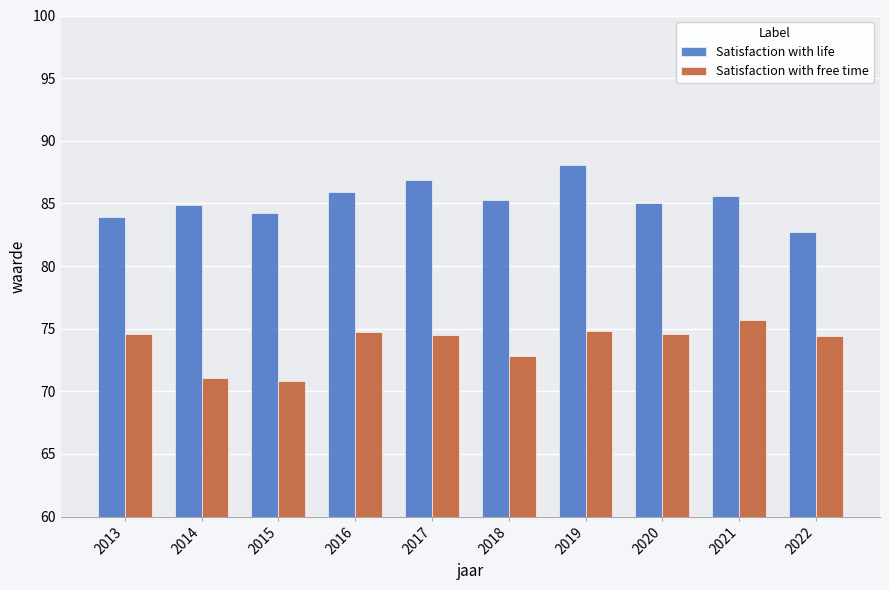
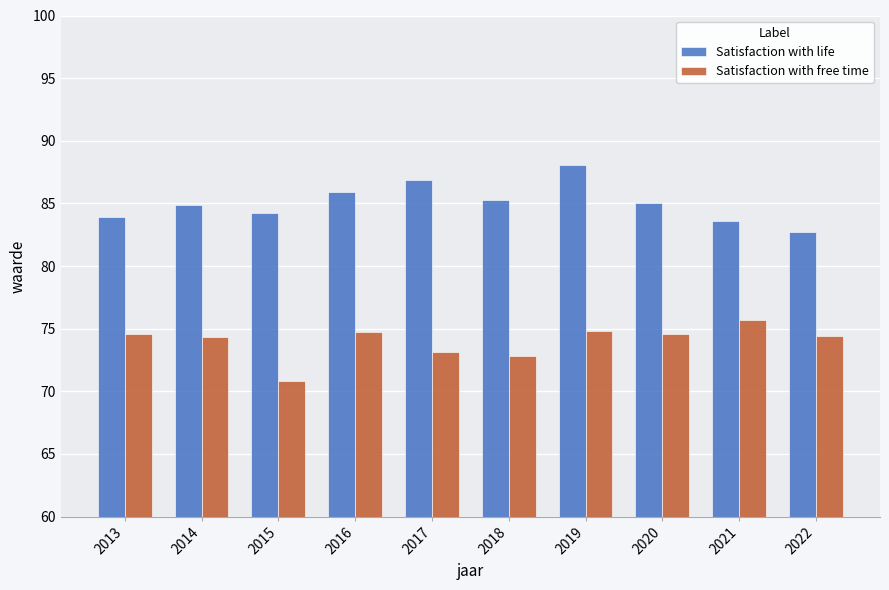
  {
    "Satisfaction with life": {
      "2013": 83.9,
      "2014": 84.9,
      "2015": 84.2,
      "2016": 85.9,
      "2017": 86.9,
      "2018": 85.3,
      "2019": 88.1,
      "2020": 85.0,
-     "2021": 85.6,
+     "2021": 83.6,
      "2022": 82.7
    },
    "Satisfaction with free time": {
      "2013": 74.6,
-     "2014": 71.1,
+     "2014": 74.3,
      "2015": 70.8,
      "2016": 74.7,
-     "2017": 74.5,
+     "2017": 73.1,
      "2018": 72.8,
      "2019": 74.8,
      "2020": 74.6,
      "2021": 75.7,
      "2022": 74.4
    }
  }
